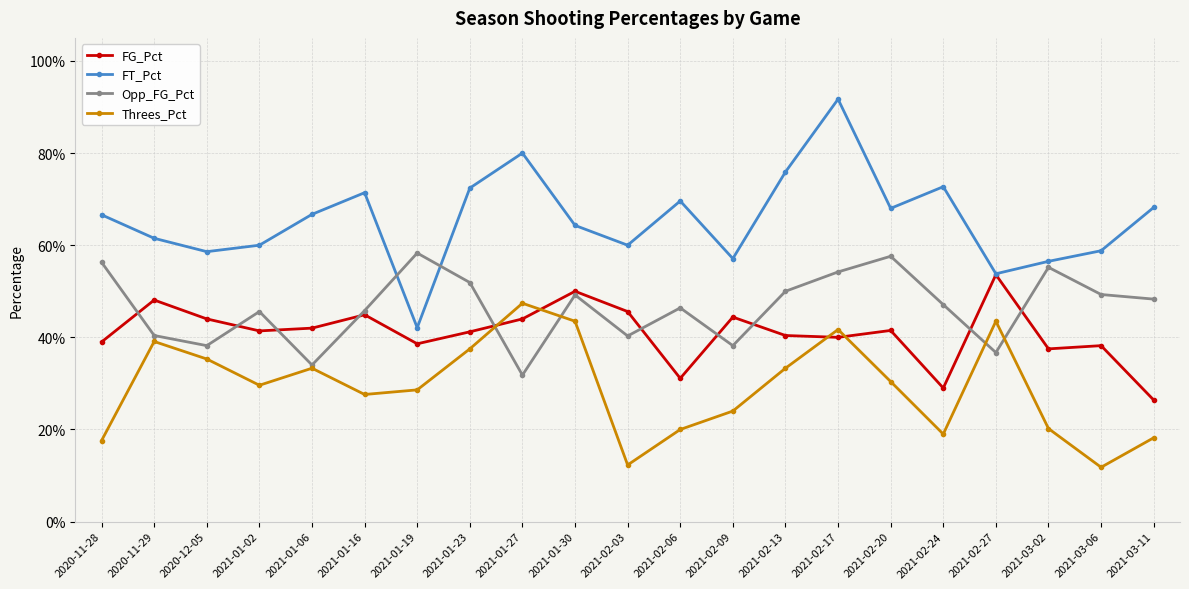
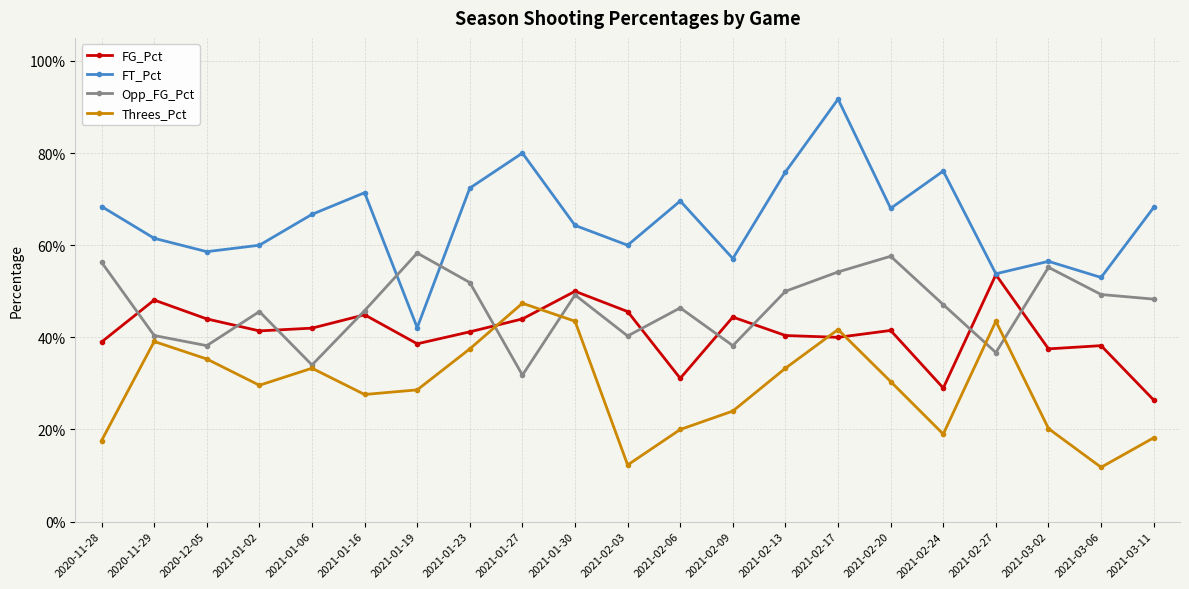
  {
    "FG_Pct": {
      "2020-11-28": "39%",
      "2020-11-29": "48%",
      "2020-12-05": "44%",
      "2021-01-02": "41%",
      "2021-01-06": "42%",
      "2021-01-16": "45%",
      "2021-01-19": "39%",
      "2021-01-23": "41%",
      "2021-01-27": "44%",
      "2021-01-30": "50%",
      "2021-02-03": "46%",
      "2021-02-06": "31%",
      "2021-02-09": "44%",
      "2021-02-13": "40%",
      "2021-02-17": "40%",
      "2021-02-20": "42%",
      "2021-02-24": "29%",
      "2021-03-02": "38%",
      "2021-03-06": "38%",
      "2021-03-11": "26%"
    },
    "FT_Pct": {
-     "2020-11-28": "67%",
+     "2020-11-28": "68%",
      "2020-11-29": "62%",
      "2020-12-05": "59%",
      "2021-01-02": "60%",
      "2021-01-06": "67%",
      "2021-01-16": "71%",
      "2021-01-19": "42%",
      "2021-01-23": "72%",
      "2021-01-27": "80%",
      "2021-01-30": "64%",
      "2021-02-03": "60%",
      "2021-02-06": "70%",
      "2021-02-09": "57%",
      "2021-02-13": "76%",
      "2021-02-17": "92%",
      "2021-02-20": "68%",
-     "2021-02-24": "73%",
+     "2021-02-24": "76%",
      "2021-03-02": "56%",
-     "2021-03-06": "59%",
+     "2021-03-06": "53%",
      "2021-03-11": "68%"
    },
    "Opp_FG_Pct": {
      "2020-11-28": "56%",
      "2020-11-29": "40%",
      "2020-12-05": "38%",
      "2021-01-02": "46%",
      "2021-01-06": "34%",
      "2021-01-16": "46%",
      "2021-01-19": "58%",
      "2021-01-23": "52%",
      "2021-01-27": "32%",
      "2021-01-30": "49%",
      "2021-02-03": "40%",
      "2021-02-06": "46%",
      "2021-02-09": "38%",
      "2021-02-13": "50%",
      "2021-02-17": "54%",
      "2021-02-20": "58%",
      "2021-02-24": "47%",
      "2021-02-27": "37%",
      "2021-03-02": "55%",
      "2021-03-06": "49%",
      "2021-03-11": "48%"
    },
    "Threes_Pct": {
      "2020-11-28": "18%",
      "2020-11-29": "39%",
      "2020-12-05": "35%",
      "2021-01-02": "30%",
      "2021-01-06": "33%",
      "2021-01-16": "28%",
      "2021-01-19": "29%",
      "2021-01-23": "38%",
      "2021-01-27": "47%",
      "2021-01-30": "44%",
      "2021-02-03": "12%",
      "2021-02-06": "20%",
      "2021-02-09": "24%",
      "2021-02-13": "33%",
      "2021-02-17": "42%",
      "2021-02-20": "30%",
      "2021-02-24": "19%",
      "2021-02-27": "44%",
      "2021-03-02": "20%",
      "2021-03-06": "12%",
      "2021-03-11": "18%"
    }
  }
